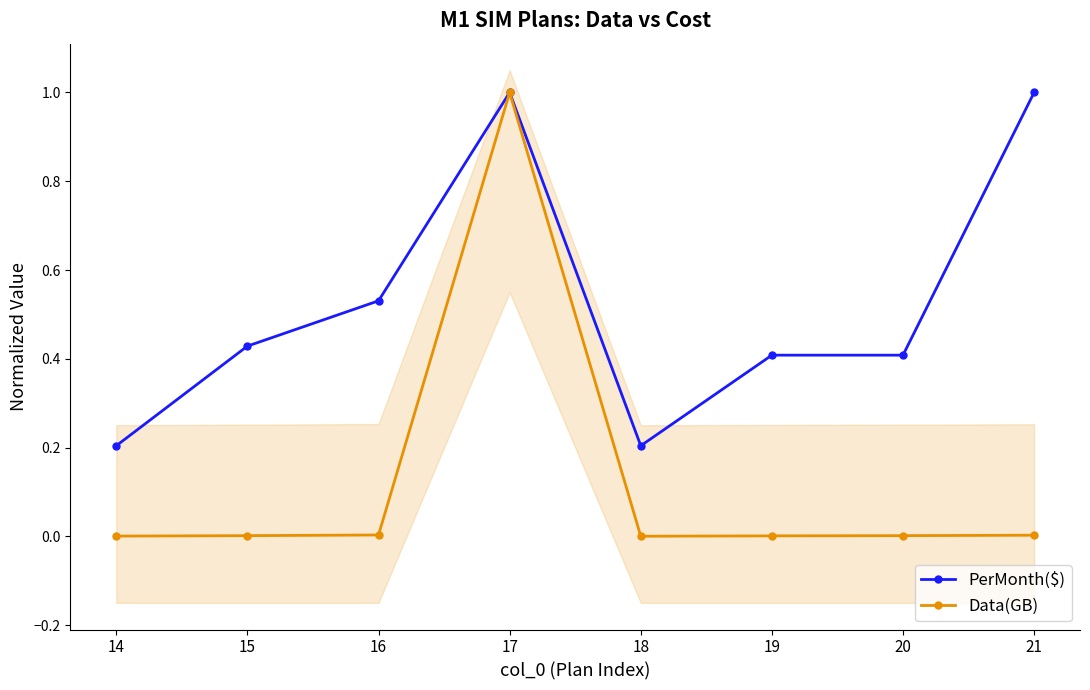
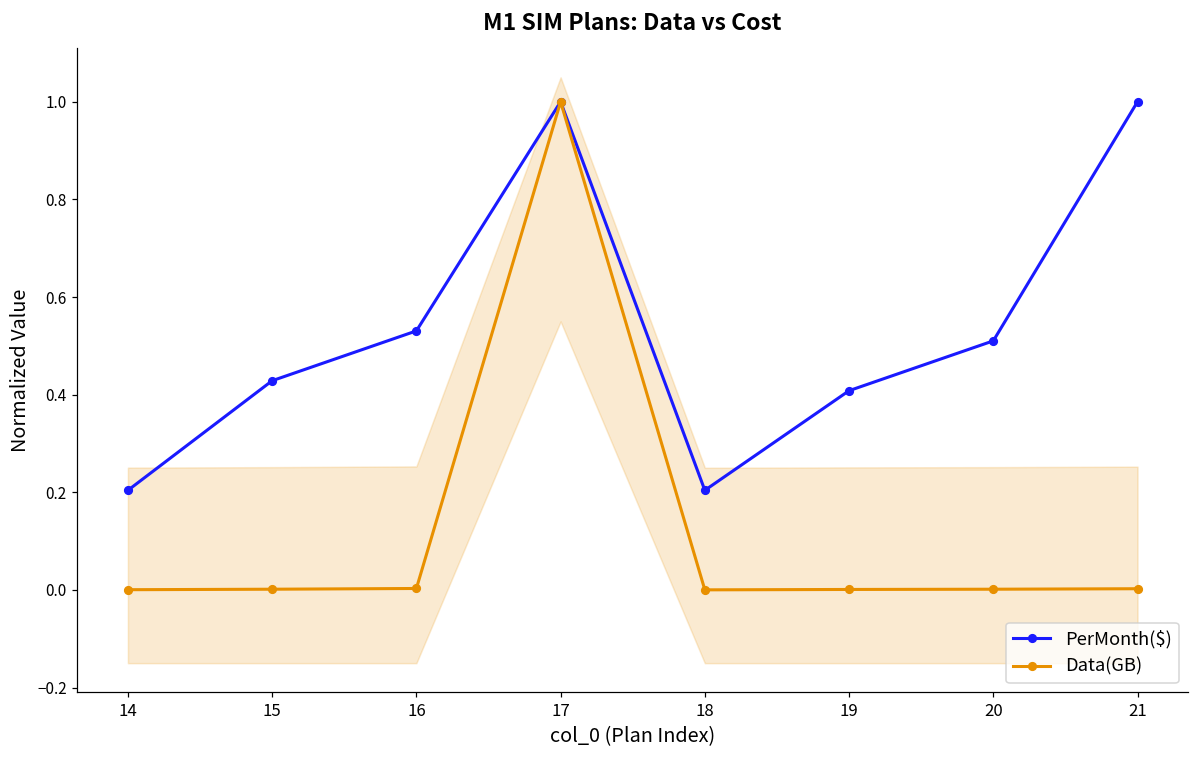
  {
    "PerMonth($)": {
      "14": 0.20,
      "15": 0.43,
      "16": 0.53,
      "18": 0.20,
      "19": 0.41,
-     "20": 0.41,
+     "20": 0.51,
      "21": 1.00
    }
  }
